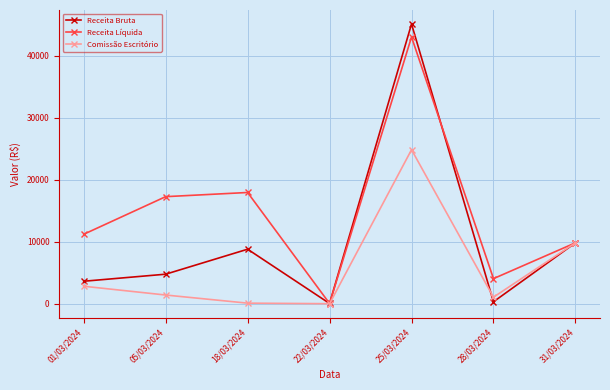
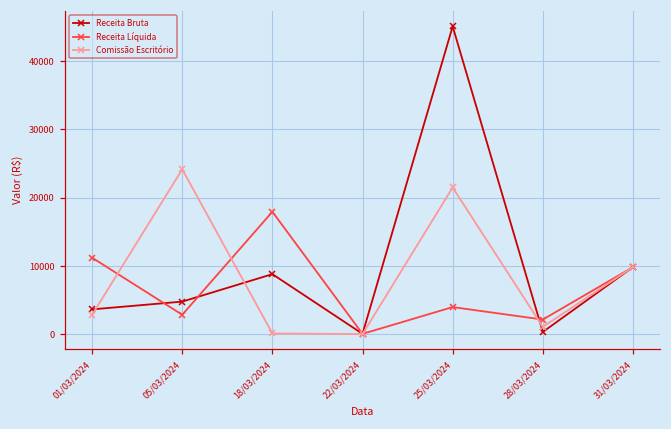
  {
    "Receita Bruta": {
      "01/03/2024": 4000,
      "05/03/2024": 5000,
      "18/03/2024": 9000,
      "25/03/2024": 45000,
      "28/03/2024": 0
    },
    "Receita Líquida": {
      "01/03/2024": 11000,
-     "05/03/2024": 17000,
+     "05/03/2024": 3000,
      "18/03/2024": 18000,
-     "25/03/2024": 43000,
-     "28/03/2024": 4000
+     "25/03/2024": 4000,
+     "28/03/2024": 2000
    },
    "Comissão Escritório": {
      "01/03/2024": 3000,
-     "05/03/2024": 1000,
+     "05/03/2024": 24000,
      "18/03/2024": 0,
-     "25/03/2024": 25000,
+     "25/03/2024": 21000,
      "28/03/2024": 1000
    }
  }
